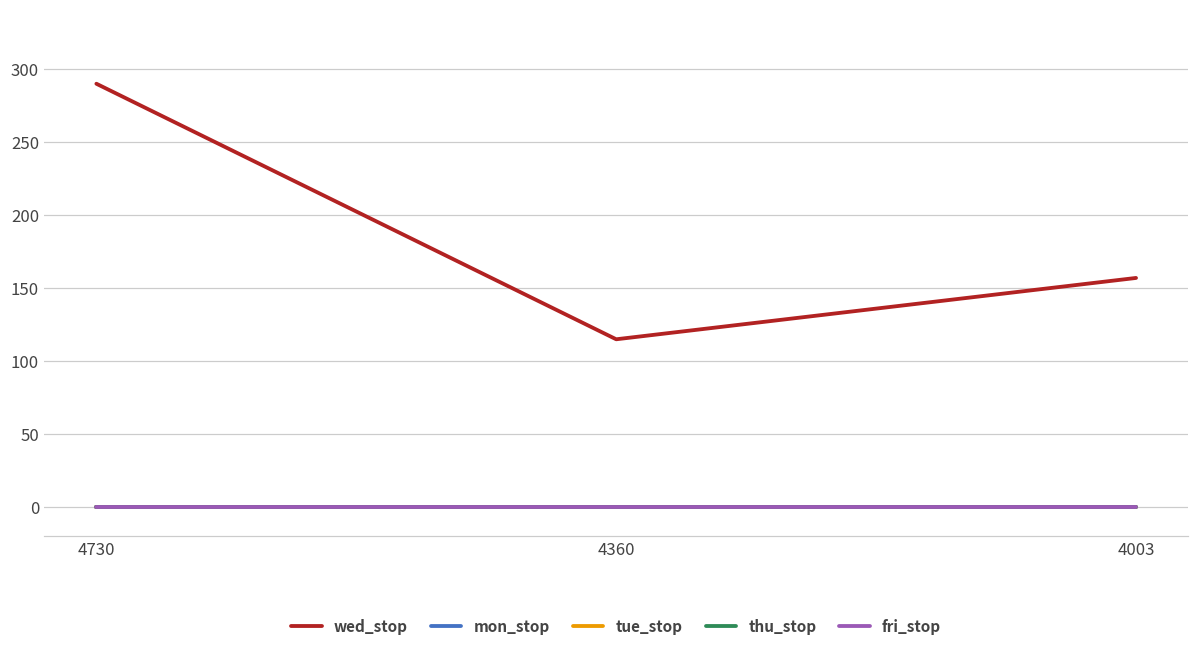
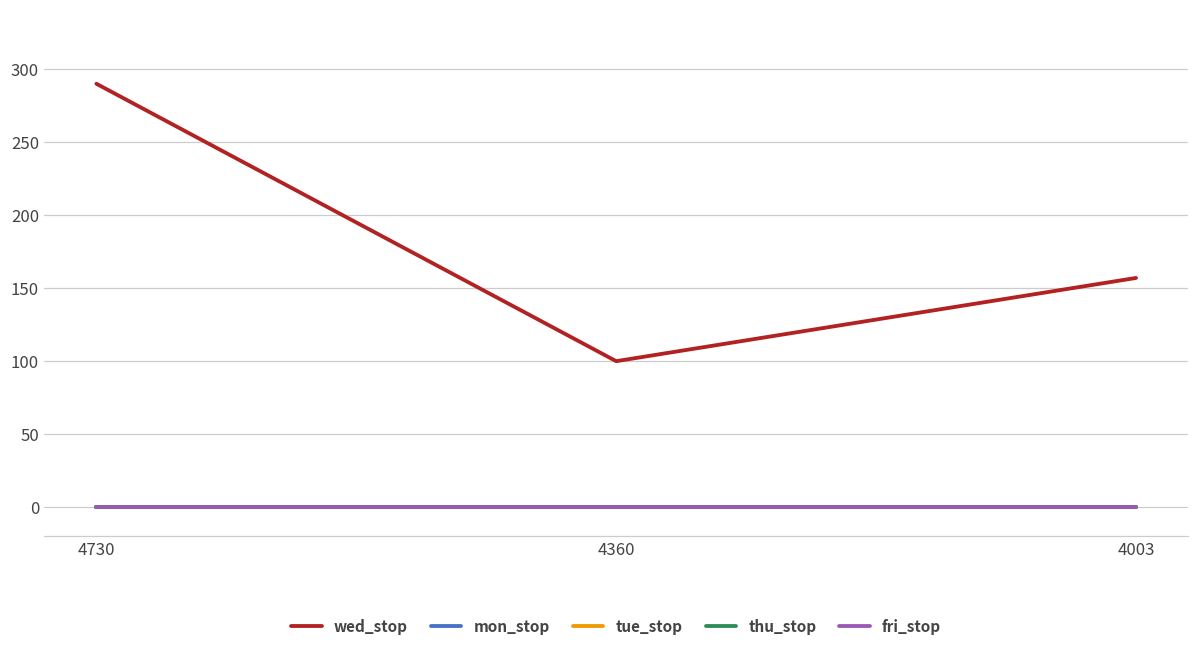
  {
    "wed_stop": {
      "4730": 290,
-     "4360": 115,
+     "4360": 100,
      "4003": 157
    },
    "fri_stop": {
      "4730": 0,
      "4360": 0,
      "4003": 0
    }
  }
